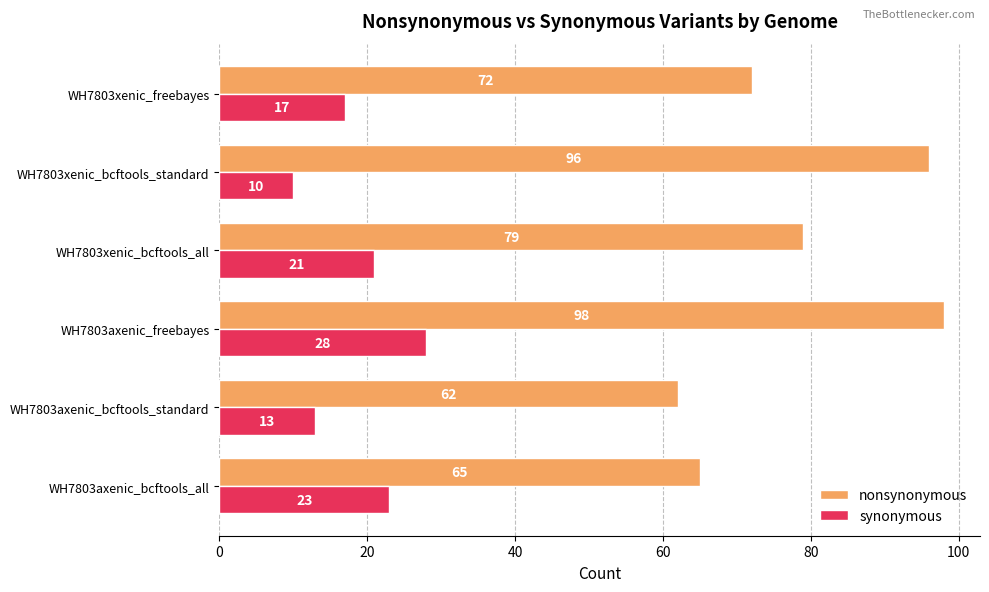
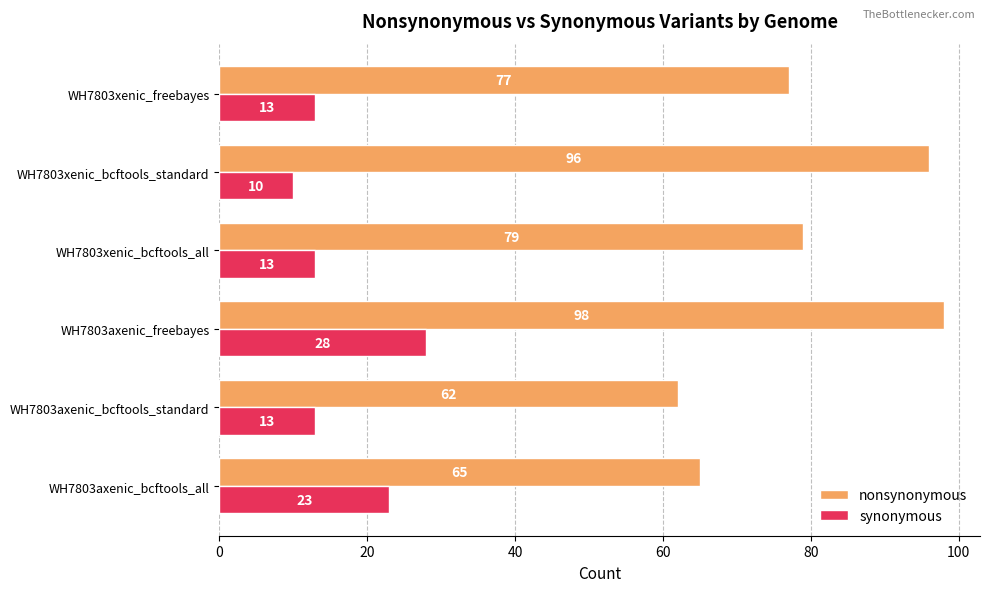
  {
    "nonsynonymous": {
-     "WH7803xenic_freebayes": 72,
+     "WH7803xenic_freebayes": 77,
      "WH7803xenic_bcftools_standard": 96,
      "WH7803xenic_bcftools_all": 79,
      "WH7803axenic_freebayes": 98,
      "WH7803axenic_bcftools_standard": 62,
      "WH7803axenic_bcftools_all": 65
    },
    "synonymous": {
-     "WH7803xenic_freebayes": 17,
+     "WH7803xenic_freebayes": 13,
      "WH7803xenic_bcftools_standard": 10,
-     "WH7803xenic_bcftools_all": 21,
+     "WH7803xenic_bcftools_all": 13,
      "WH7803axenic_freebayes": 28,
      "WH7803axenic_bcftools_standard": 13,
      "WH7803axenic_bcftools_all": 23
    }
  }
